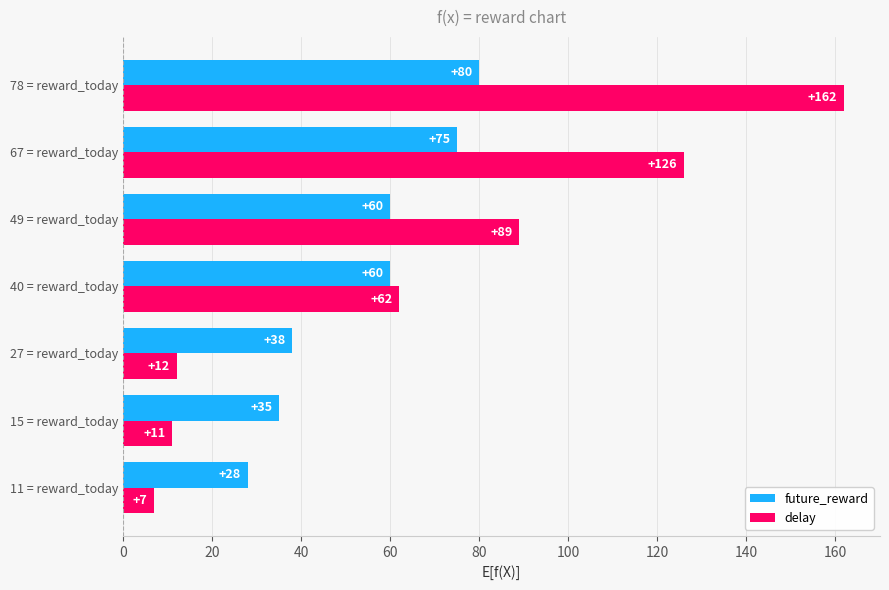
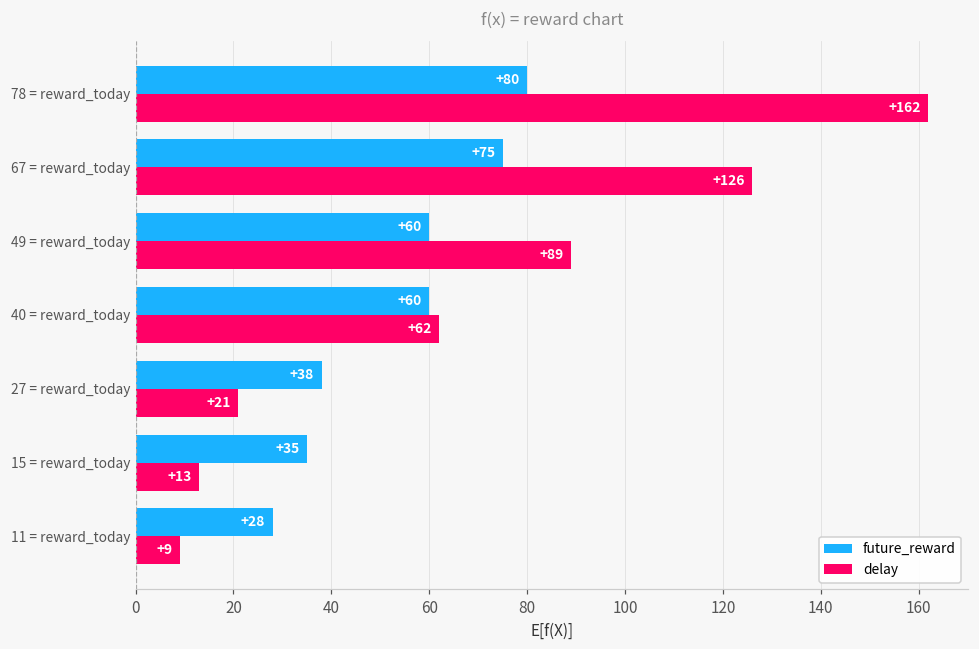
  {
    "future_reward": {
      "78 = reward_today": "+80",
      "67 = reward_today": "+75",
      "49 = reward_today": "+60",
      "40 = reward_today": "+60",
      "27 = reward_today": "+38",
      "15 = reward_today": "+35",
      "11 = reward_today": "+28"
    },
    "delay": {
      "78 = reward_today": "+162",
      "67 = reward_today": "+126",
      "49 = reward_today": "+89",
      "40 = reward_today": "+62",
-     "27 = reward_today": "+12",
-     "15 = reward_today": "+11",
-     "11 = reward_today": "+7"
+     "27 = reward_today": "+21",
+     "15 = reward_today": "+13",
+     "11 = reward_today": "+9"
    }
  }
